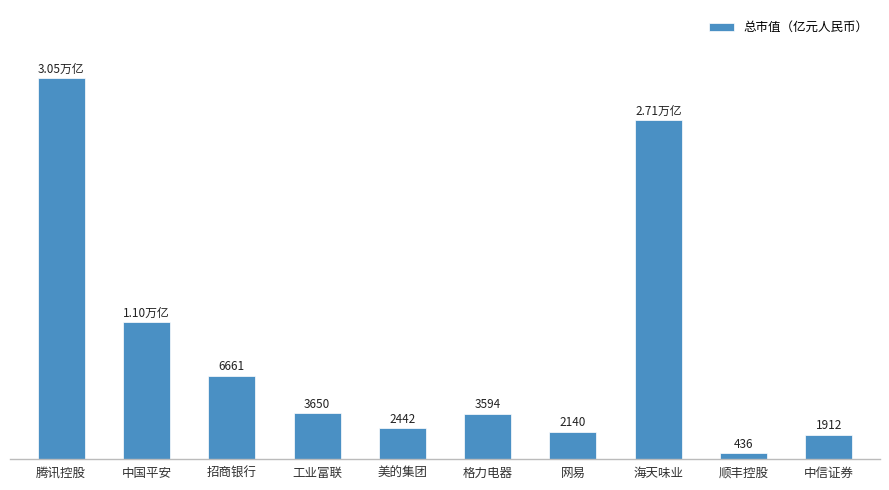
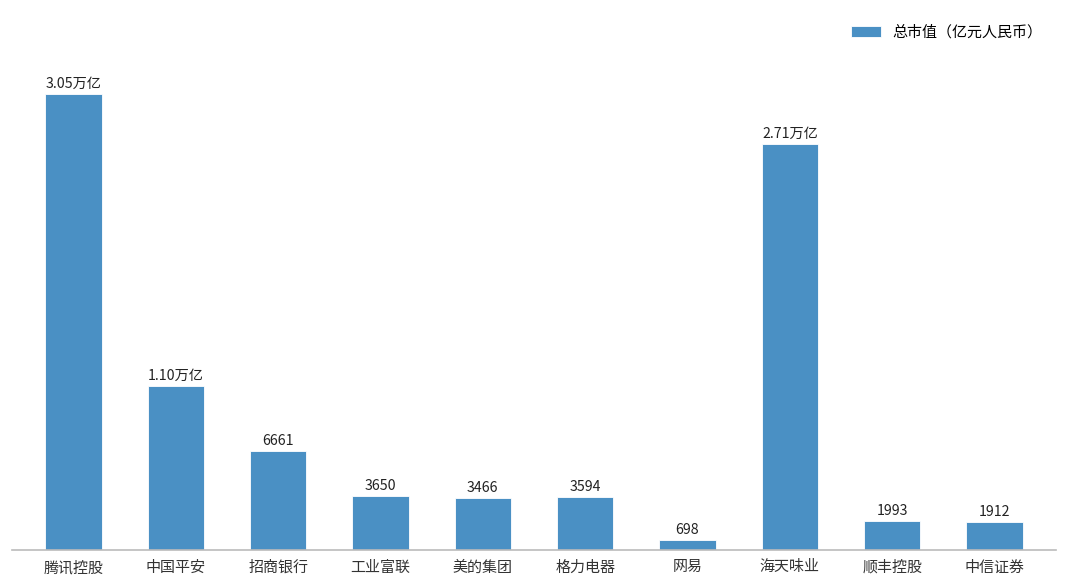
  {
    "招商银行": 6661,
    "工业富联": 3650,
-   "美的集团": 2442,
+   "美的集团": 3466,
    "格力电器": 3594,
-   "网易": 2140,
-   "顺丰控股": 436,
+   "网易": 698,
+   "顺丰控股": 1993,
    "中信证券": 1912
  }
